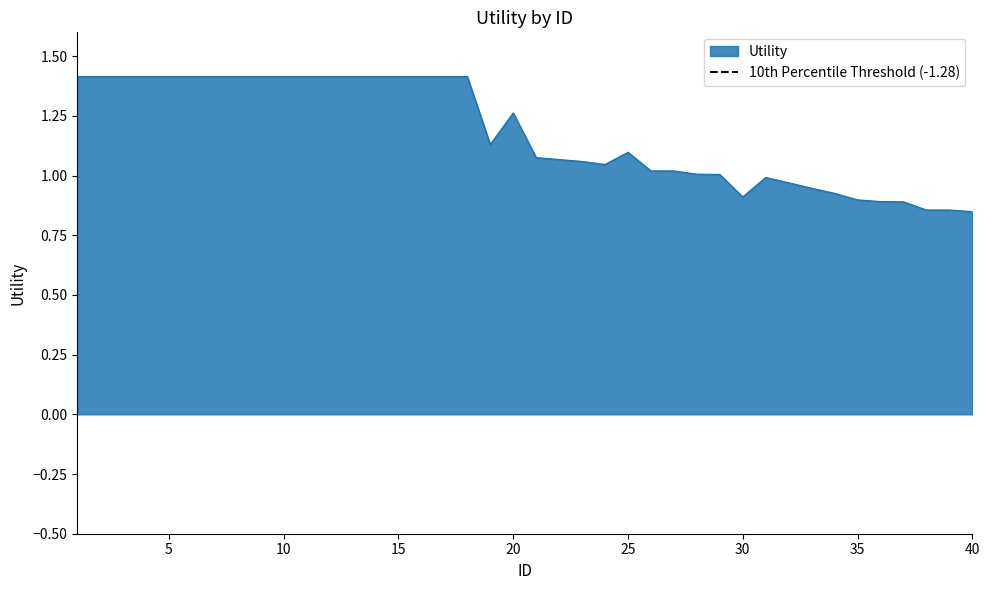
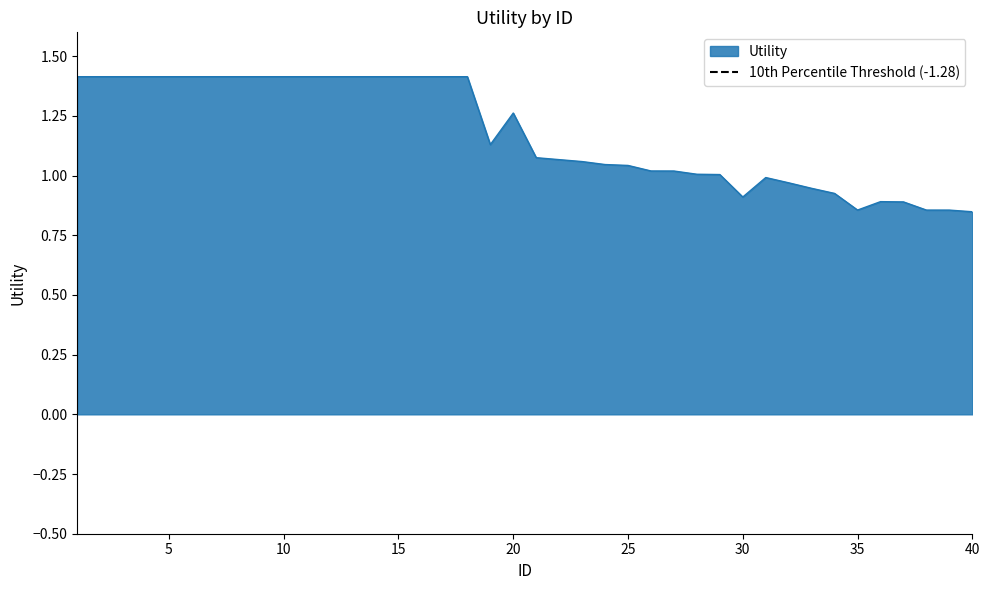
  {
    "5": 1.41,
    "10": 1.41,
    "15": 1.41,
    "20": 1.26,
-   "25": 1.10,
+   "25": 1.04,
    "30": 0.91,
-   "35": 0.90,
+   "35": 0.86,
    "40": 0.85
  }
